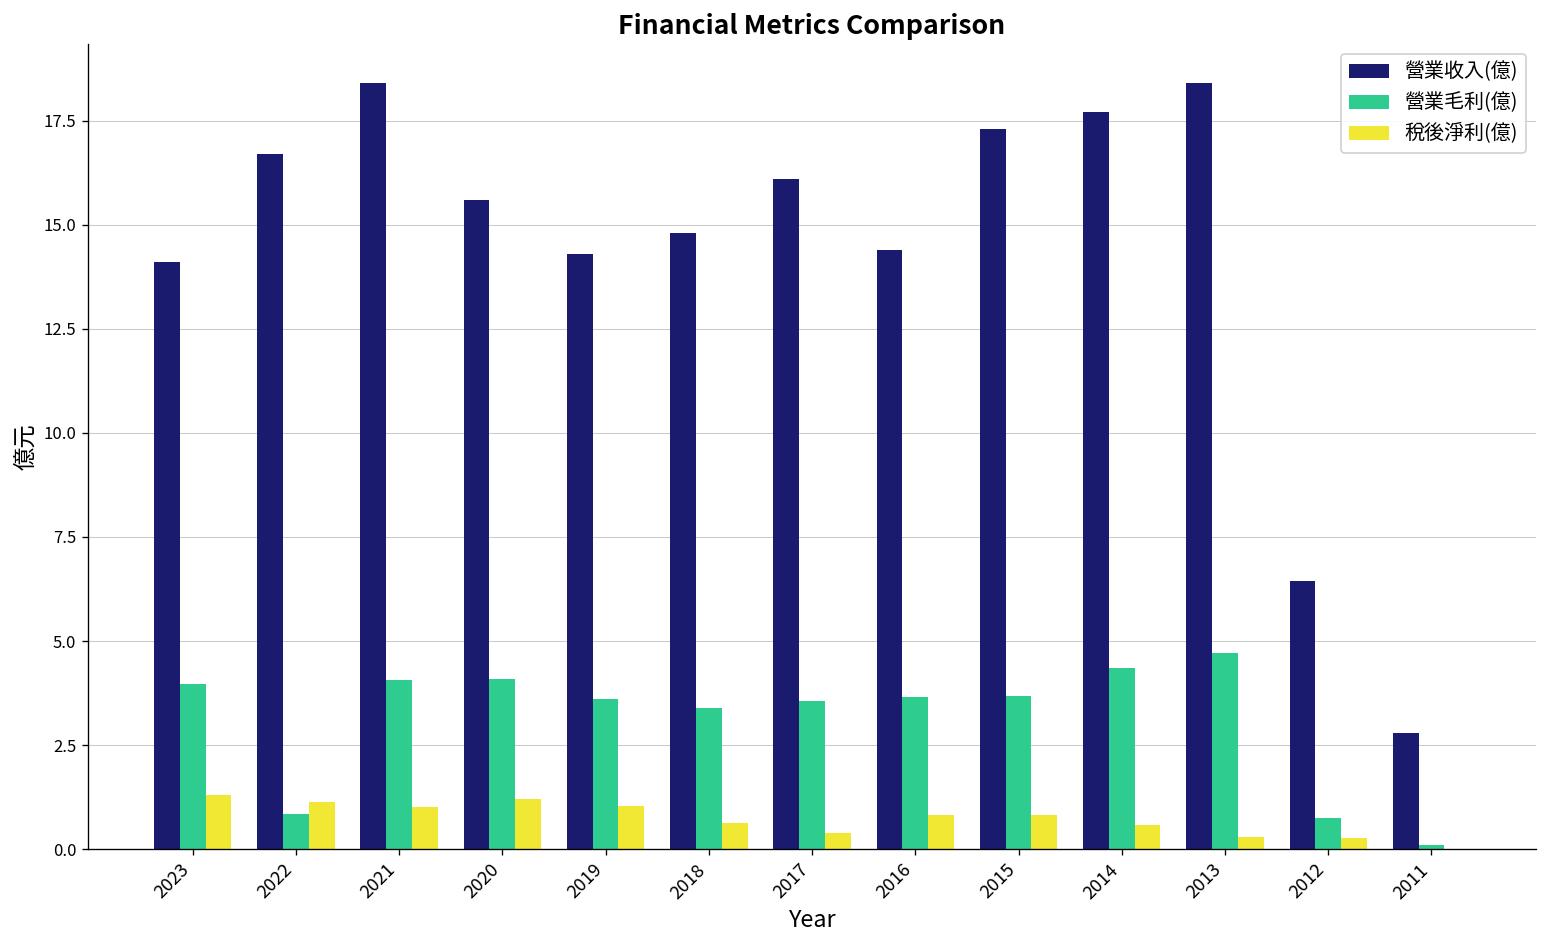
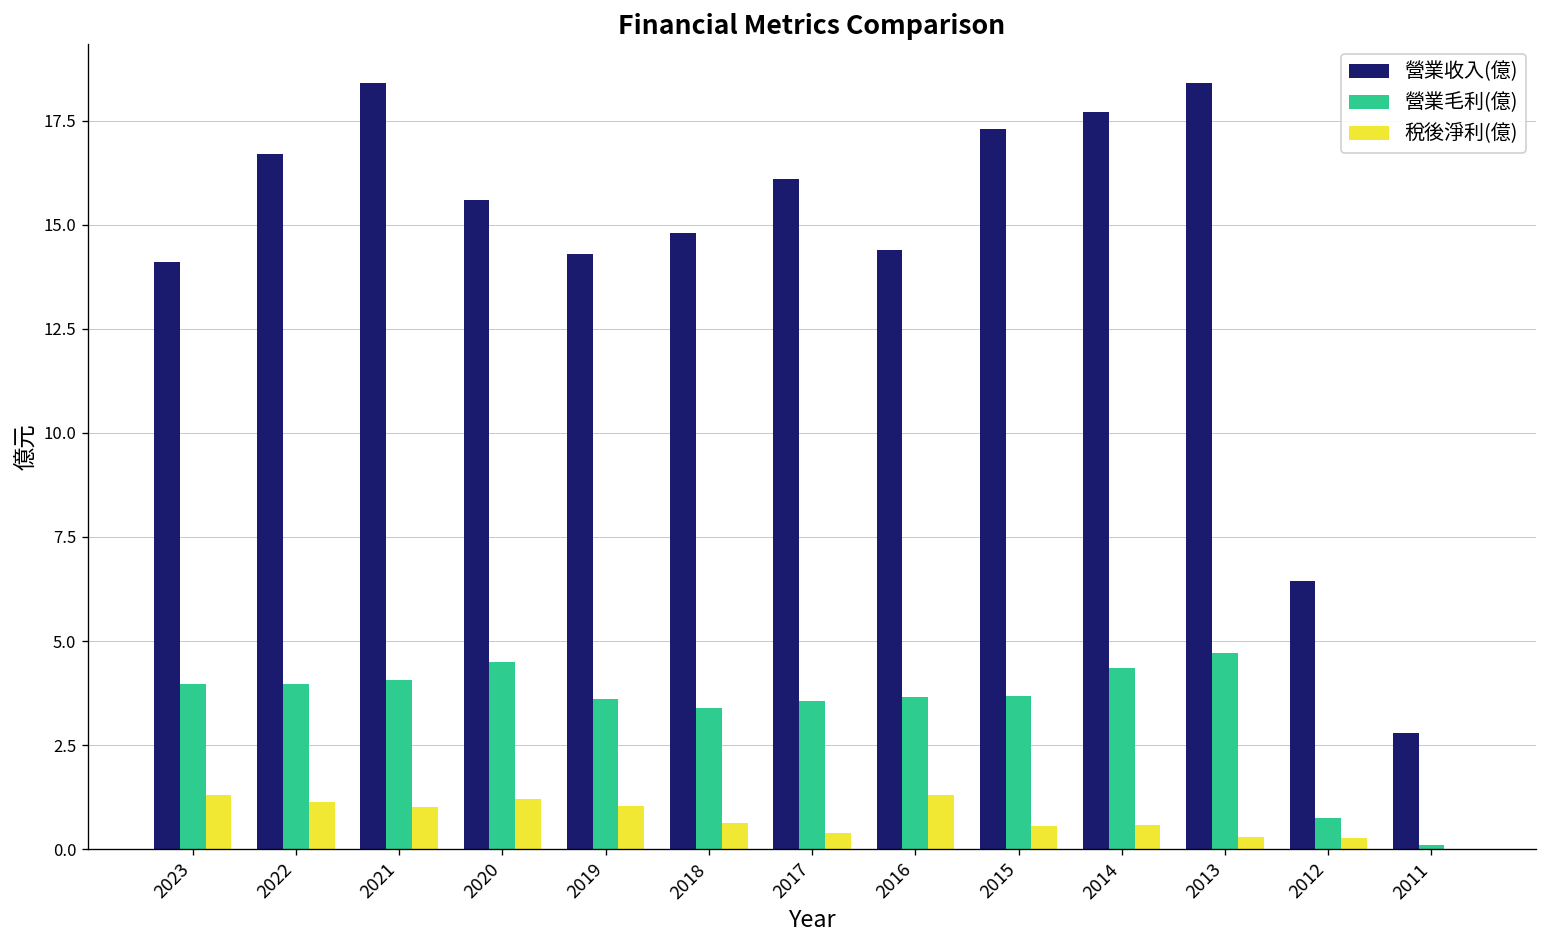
  {
    "營業收入(億)": {
      "2023": 14.1,
      "2022": 16.7,
      "2021": 18.4,
      "2020": 15.6,
      "2019": 14.3,
      "2018": 14.8,
      "2017": 16.1,
      "2016": 14.4,
      "2015": 17.3,
      "2014": 17.7,
      "2013": 18.4,
      "2012": 6.5,
      "2011": 2.8
    },
    "營業毛利(億)": {
      "2023": 4.0,
-     "2022": 0.8,
+     "2022": 4.0,
      "2021": 4.1,
-     "2020": 4.1,
+     "2020": 4.5,
      "2019": 3.6,
      "2018": 3.4,
      "2017": 3.6,
      "2016": 3.7,
      "2015": 3.7,
      "2014": 4.4,
      "2013": 4.7,
      "2012": 0.7,
      "2011": 0.1
    },
    "稅後淨利(億)": {
      "2023": 1.3,
      "2022": 1.1,
      "2021": 1.0,
      "2020": 1.2,
      "2019": 1.0,
      "2018": 0.6,
      "2017": 0.4,
-     "2016": 0.8,
-     "2015": 0.8,
+     "2016": 1.3,
+     "2015": 0.6,
      "2014": 0.6,
      "2013": 0.3,
      "2012": 0.3
    }
  }
